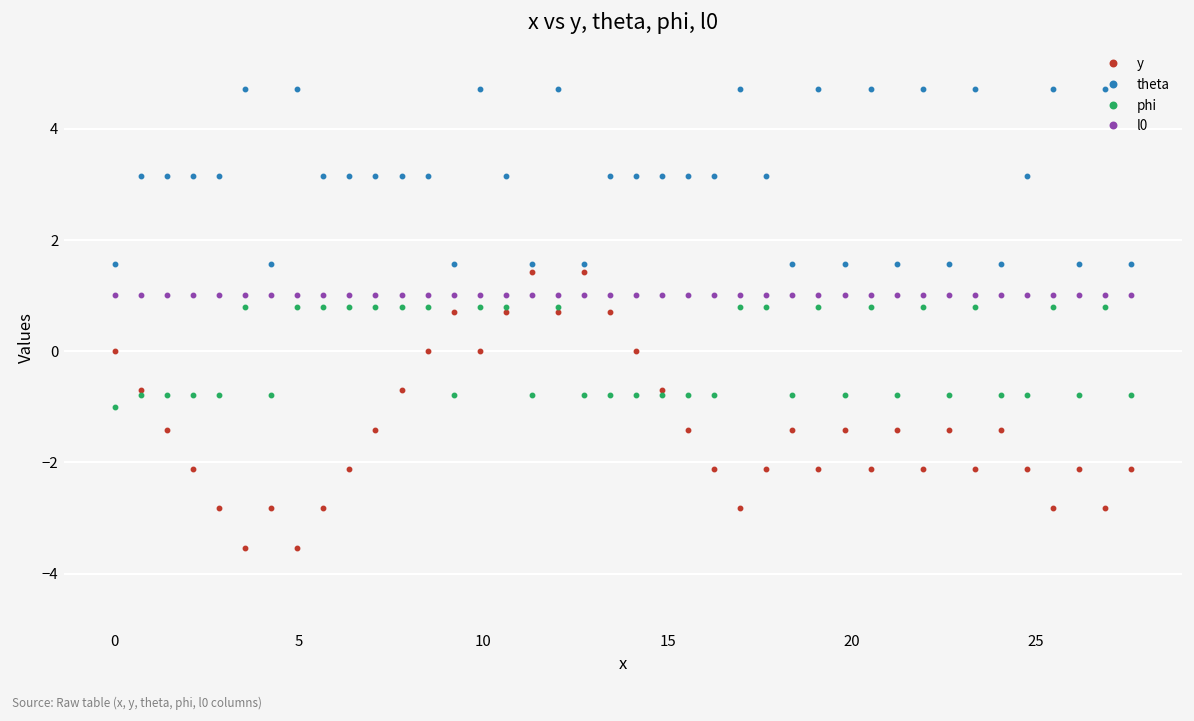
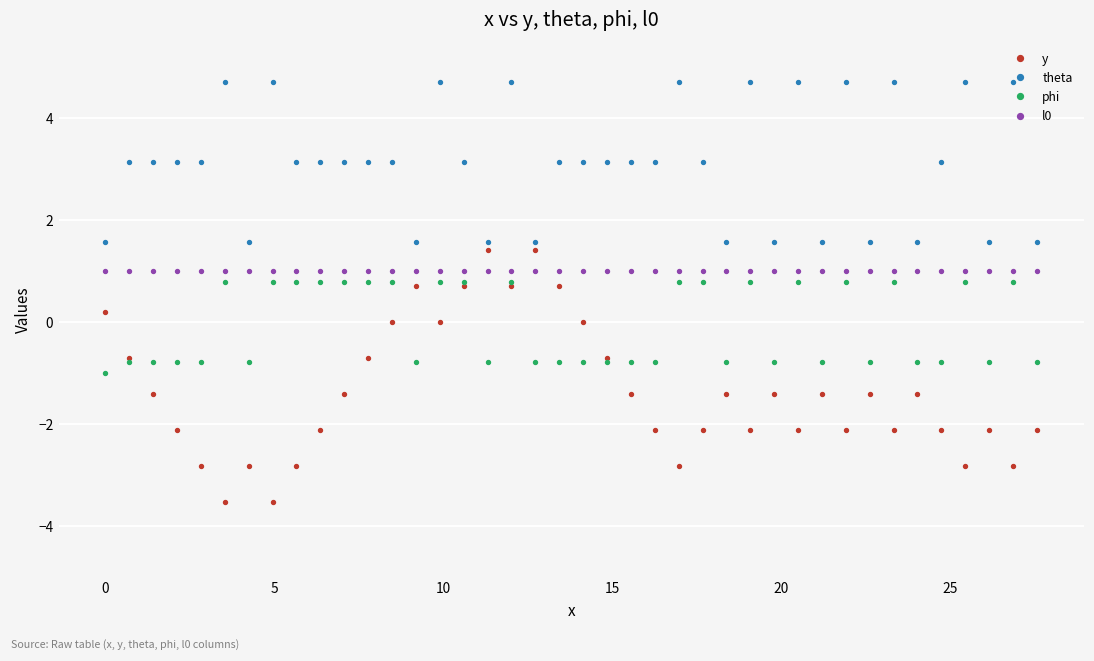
  {
    "y": {
-     "0": 0.0
+     "0": 0.2
    },
    "theta": {
      "0": 1.6
    },
    "phi": {
      "0": -1.0
    },
    "l0": {
      "0": 1.0
    }
  }
